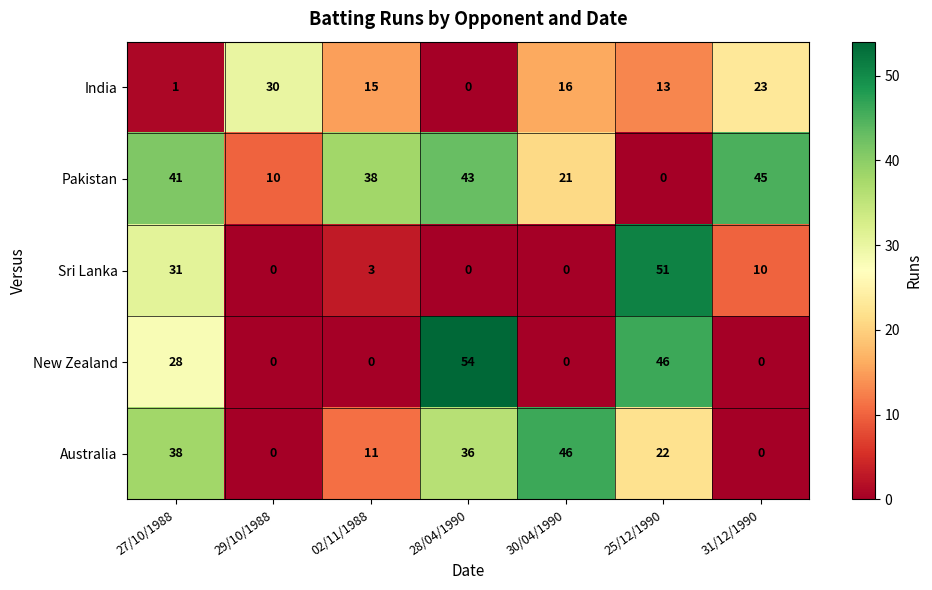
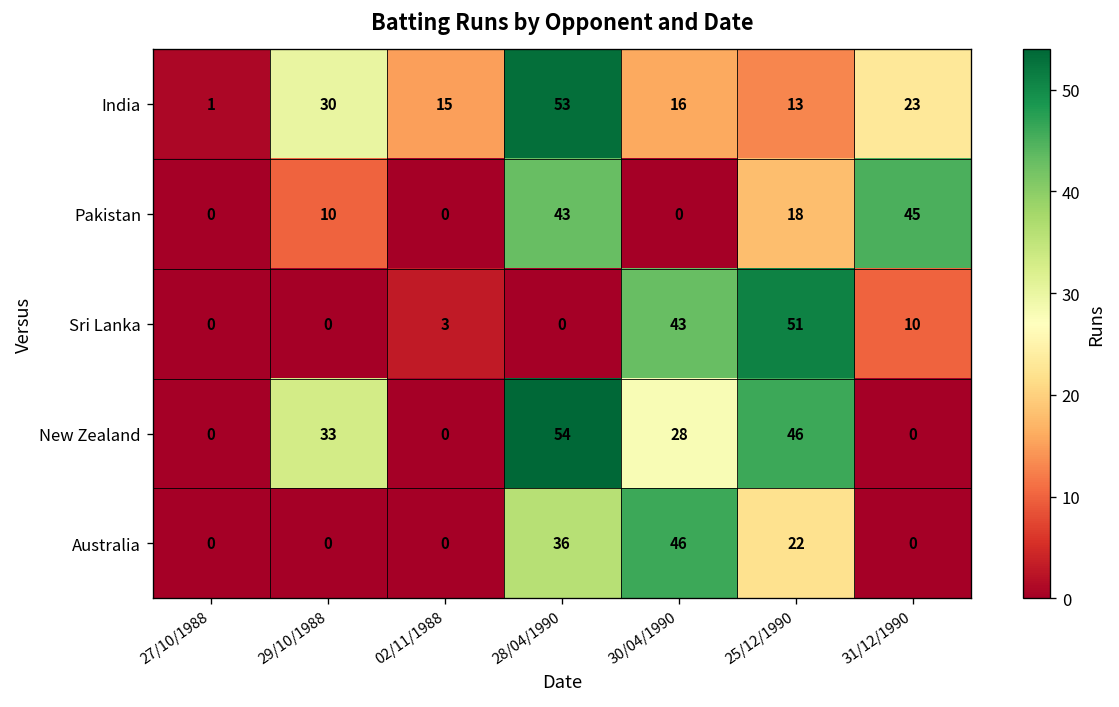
  {
    "India": {
      "27/10/1988": 1,
      "29/10/1988": 30,
      "02/11/1988": 15,
-     "28/04/1990": 0,
+     "28/04/1990": 53,
      "30/04/1990": 16,
      "25/12/1990": 13,
      "31/12/1990": 23
    },
    "Pakistan": {
-     "27/10/1988": 41,
+     "27/10/1988": 0,
      "29/10/1988": 10,
-     "02/11/1988": 38,
+     "02/11/1988": 0,
      "28/04/1990": 43,
-     "30/04/1990": 21,
-     "25/12/1990": 0,
+     "30/04/1990": 0,
+     "25/12/1990": 18,
      "31/12/1990": 45
    },
    "Sri Lanka": {
-     "27/10/1988": 31,
+     "27/10/1988": 0,
      "29/10/1988": 0,
      "02/11/1988": 3,
      "28/04/1990": 0,
-     "30/04/1990": 0,
+     "30/04/1990": 43,
      "25/12/1990": 51,
      "31/12/1990": 10
    },
    "New Zealand": {
-     "27/10/1988": 28,
-     "29/10/1988": 0,
+     "27/10/1988": 0,
+     "29/10/1988": 33,
      "02/11/1988": 0,
      "28/04/1990": 54,
-     "30/04/1990": 0,
+     "30/04/1990": 28,
      "25/12/1990": 46,
      "31/12/1990": 0
    },
    "Australia": {
-     "27/10/1988": 38,
+     "27/10/1988": 0,
      "29/10/1988": 0,
-     "02/11/1988": 11,
+     "02/11/1988": 0,
      "28/04/1990": 36,
      "30/04/1990": 46,
      "25/12/1990": 22,
      "31/12/1990": 0
    }
  }
